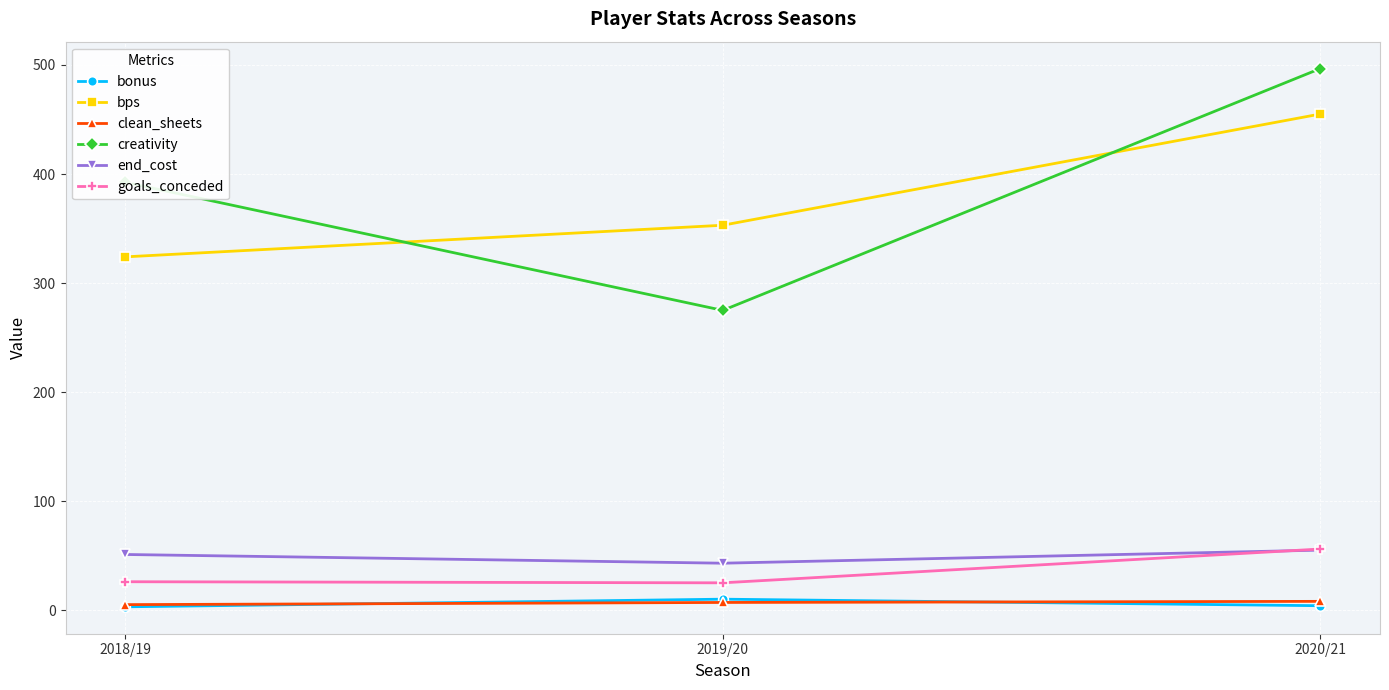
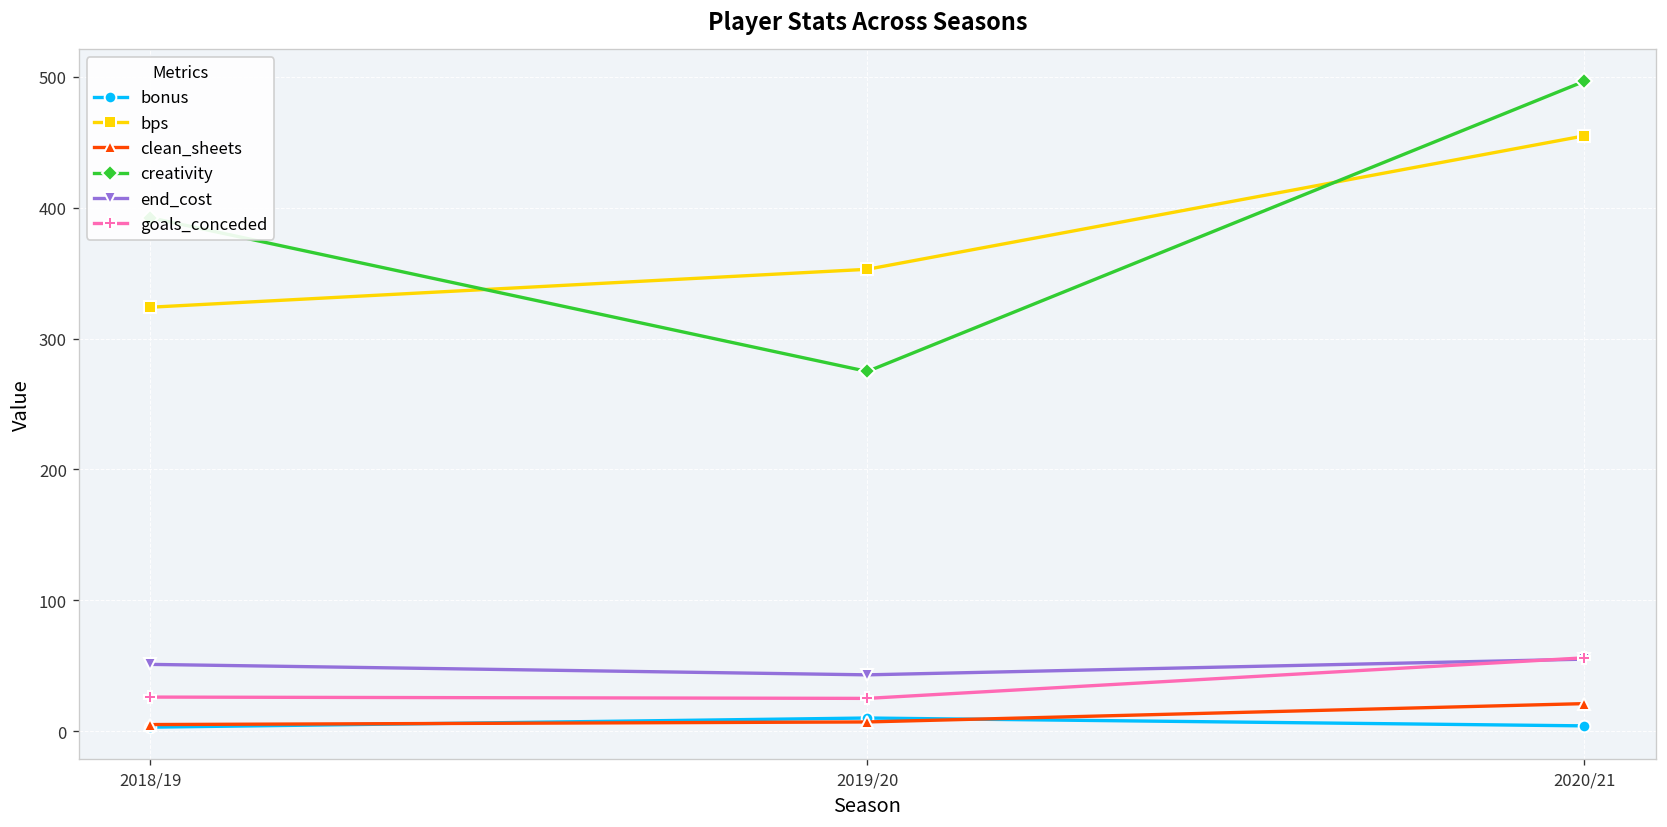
  {
    "bonus": {
      "2019/20": 10,
      "2020/21": 4
    },
    "bps": {
      "2018/19": 324,
      "2019/20": 353,
      "2020/21": 455
    },
    "clean_sheets": {
      "2019/20": 7,
-     "2020/21": 8
+     "2020/21": 21
    },
    "creativity": {
      "2019/20": 275,
      "2020/21": 497
    },
    "end_cost": {
      "2018/19": 51,
      "2019/20": 43
    },
    "goals_conceded": {
      "2018/19": 26,
      "2019/20": 25
    }
  }
